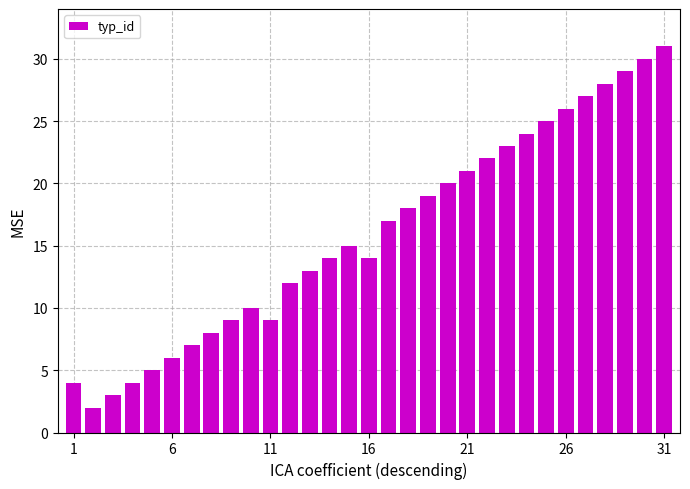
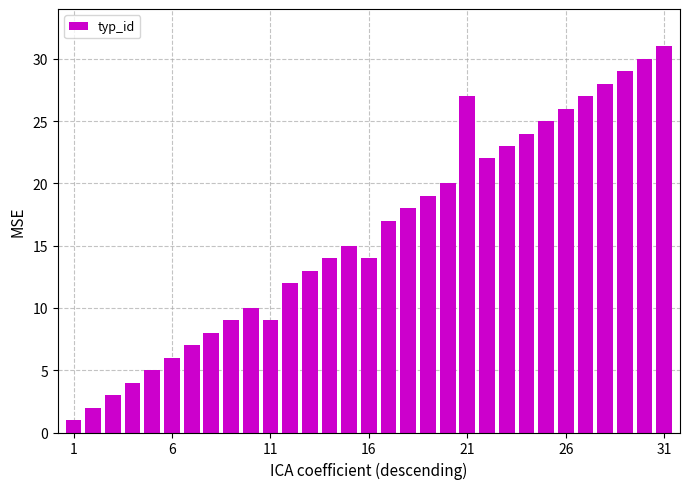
  {
-   "1": 4,
+   "1": 1,
    "6": 6,
    "11": 9,
    "16": 14,
-   "21": 21,
+   "21": 27,
    "26": 26,
    "31": 31
  }
